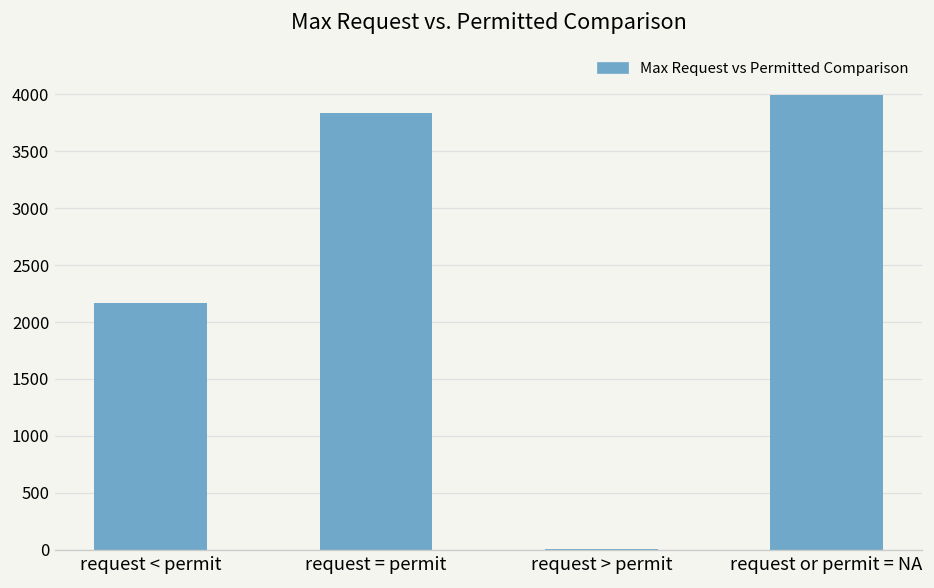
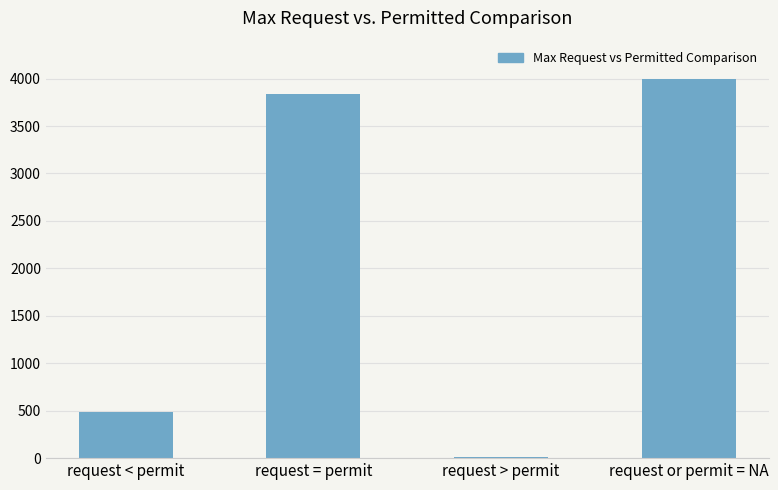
  {
-   "request < permit": 2200,
+   "request < permit": 500,
    "request = permit": 3800,
    "request or permit = NA": 4000
  }
